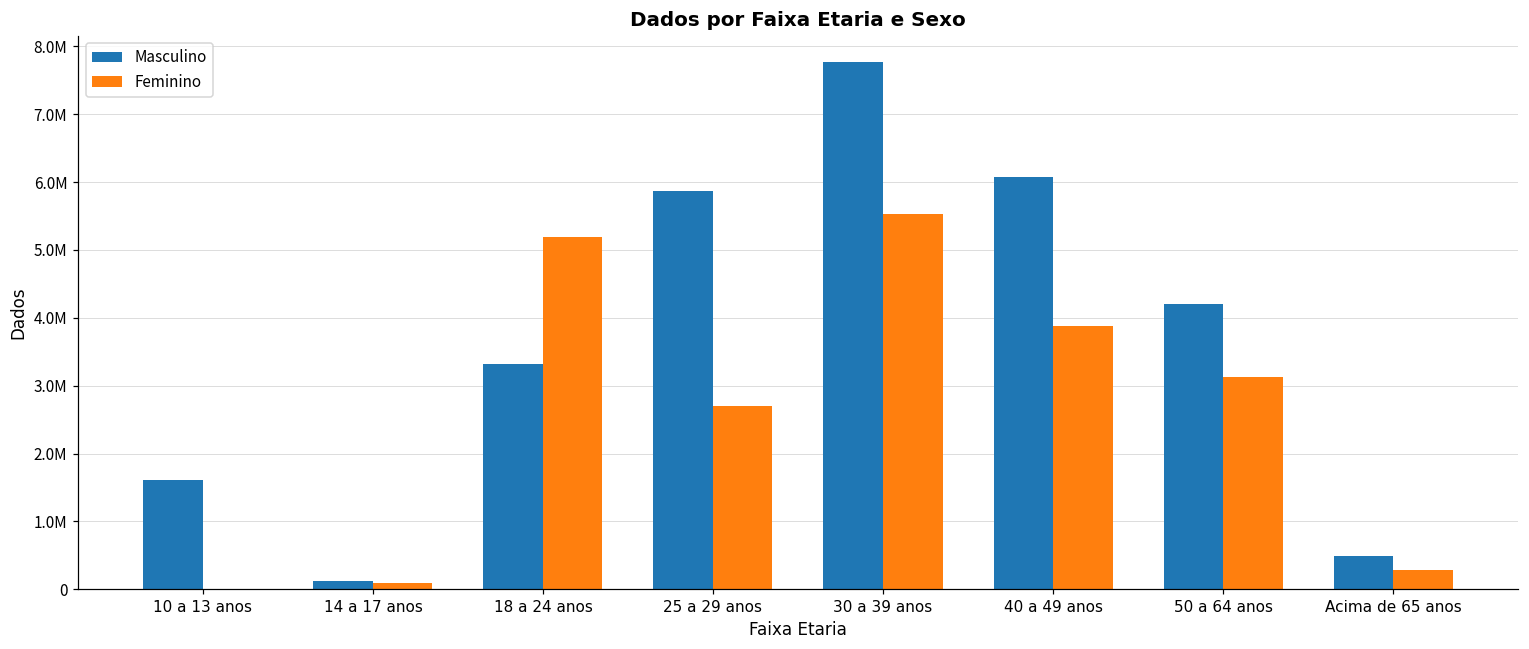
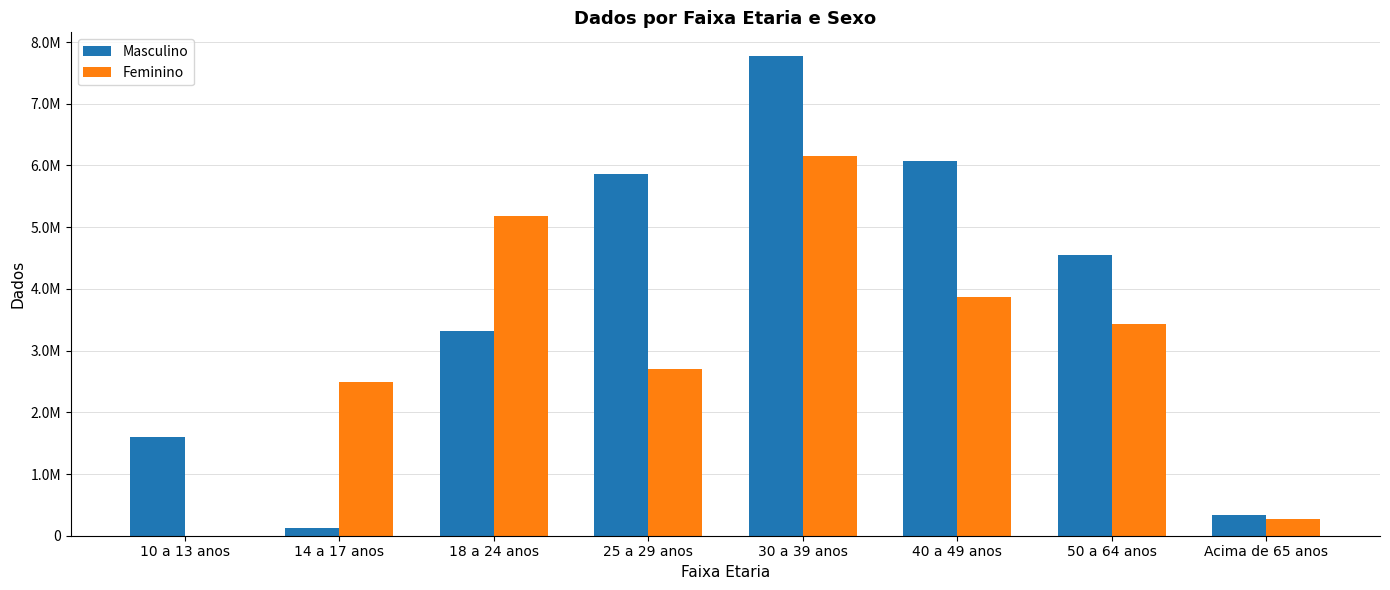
  {
    "Masculino": {
      "10 a 13 anos": 1600000,
      "14 a 17 anos": 100000,
      "18 a 24 anos": 3300000,
      "25 a 29 anos": 5900000,
      "30 a 39 anos": 7800000,
      "40 a 49 anos": 6100000,
-     "50 a 64 anos": 4200000,
-     "Acima de 65 anos": 500000
+     "50 a 64 anos": 4600000,
+     "Acima de 65 anos": 300000
    },
    "Feminino": {
-     "14 a 17 anos": 100000,
+     "14 a 17 anos": 2500000,
      "18 a 24 anos": 5200000,
      "25 a 29 anos": 2700000,
-     "30 a 39 anos": 5500000,
+     "30 a 39 anos": 6200000,
      "40 a 49 anos": 3900000,
-     "50 a 64 anos": 3100000,
+     "50 a 64 anos": 3400000,
      "Acima de 65 anos": 300000
    }
  }
